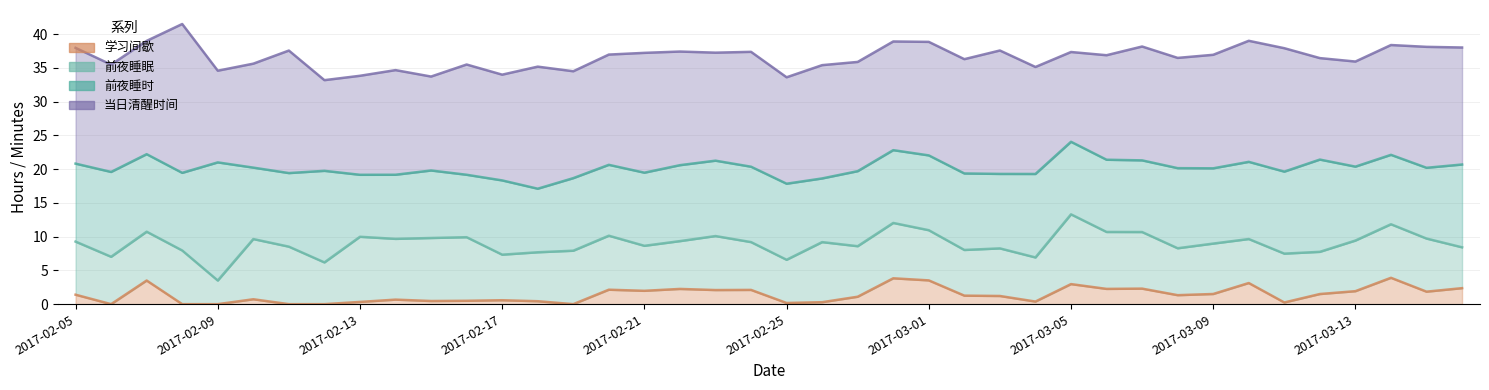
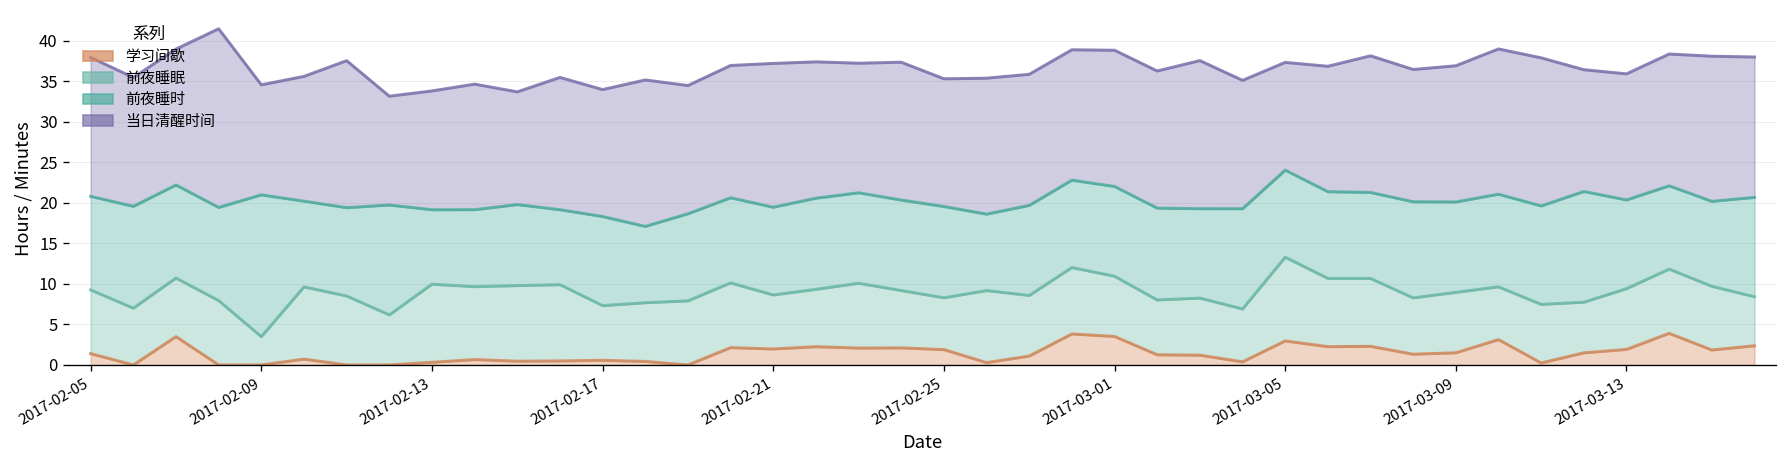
  {
    "学习间歇": {
      "2017-02-05": 1,
      "2017-02-09": 0,
      "2017-02-13": 0,
      "2017-02-17": 1,
      "2017-02-21": 2,
-     "2017-02-25": 0,
+     "2017-02-25": 2,
      "2017-03-01": 4,
      "2017-03-05": 3,
      "2017-03-09": 2,
      "2017-03-13": 2
    }
  }
